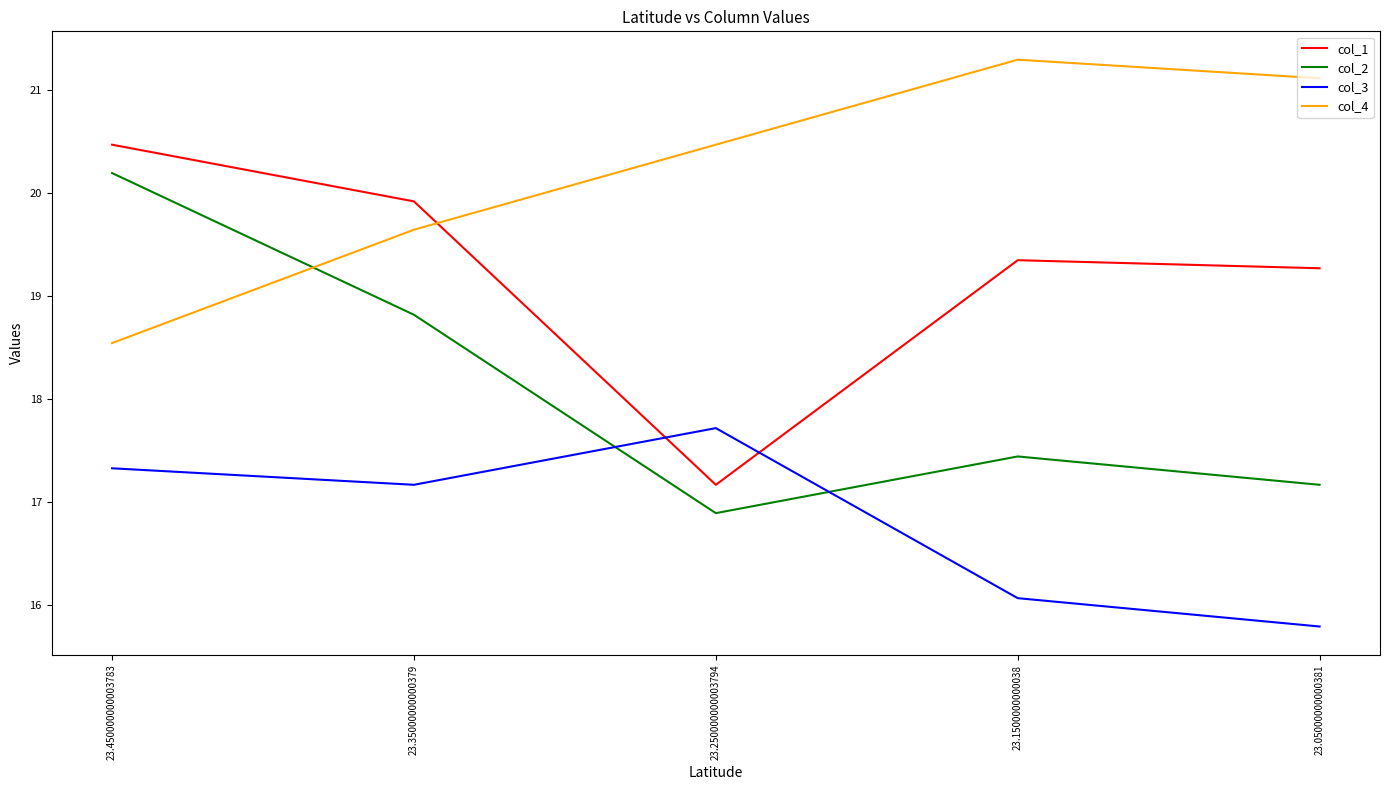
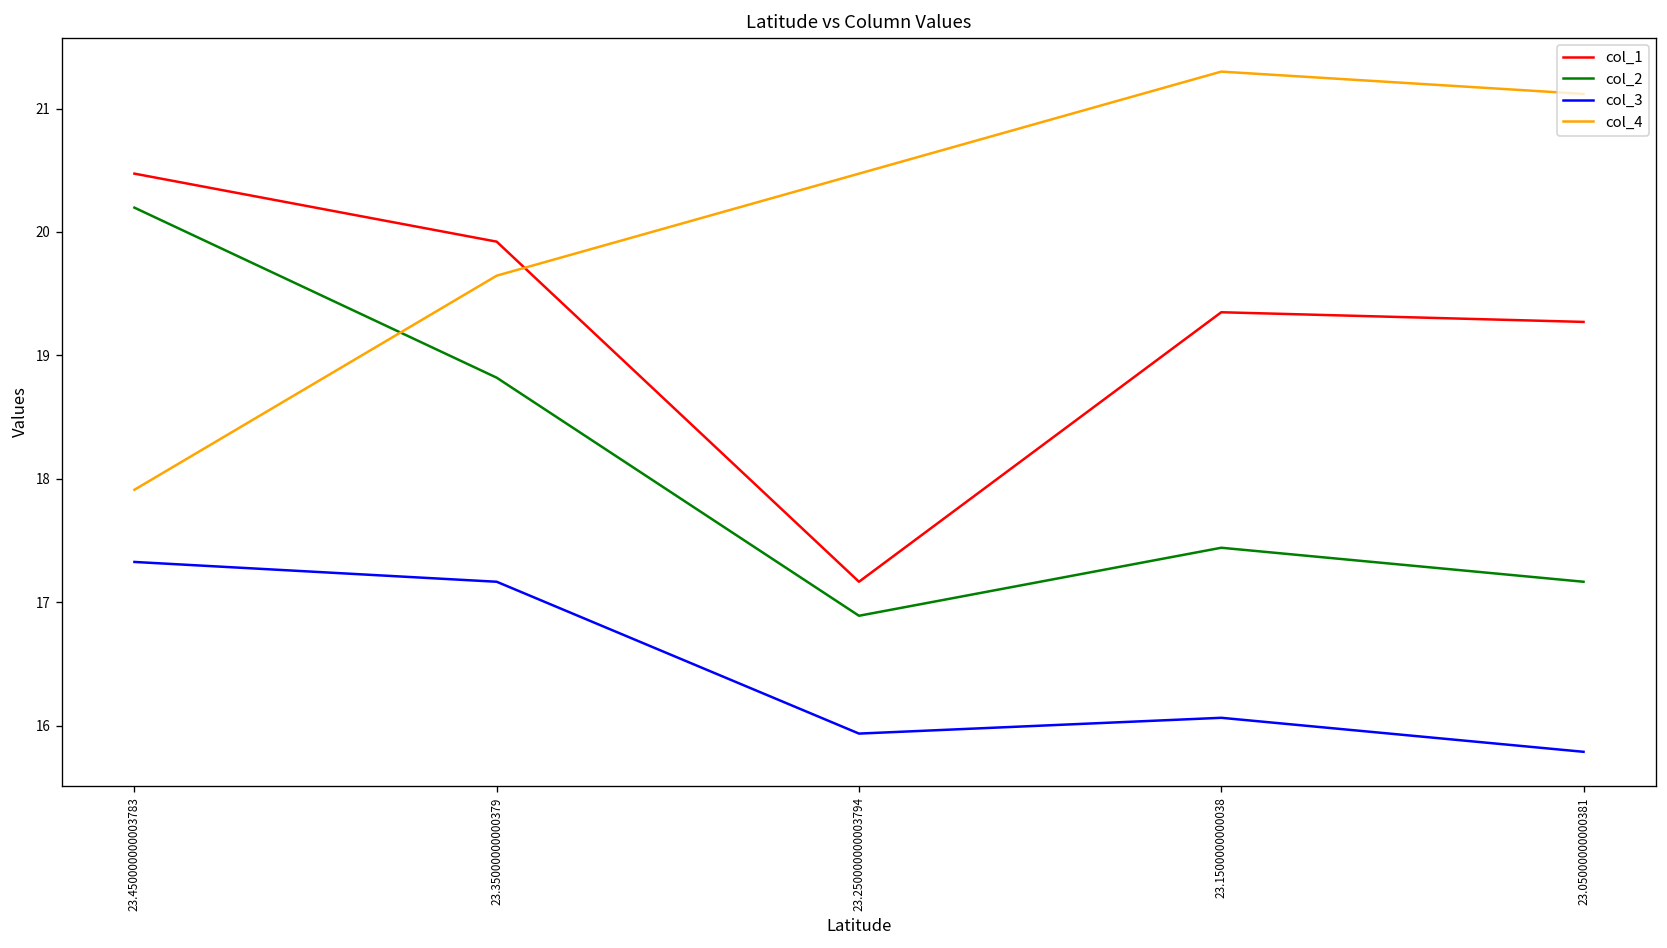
  {
    "col_1": {
      "23.450000000003783": 20.47,
      "23.35000000000379": 19.92,
      "23.250000000003794": 17.17,
      "23.1500000000038": 19.35,
      "23.05000000000381": 19.27
    },
    "col_2": {
      "23.450000000003783": 20.20,
      "23.35000000000379": 18.82,
      "23.250000000003794": 16.89,
      "23.1500000000038": 17.44,
      "23.05000000000381": 17.17
    },
    "col_3": {
      "23.450000000003783": 17.33,
      "23.35000000000379": 17.17,
-     "23.250000000003794": 17.72,
+     "23.250000000003794": 15.94,
      "23.1500000000038": 16.06,
      "23.05000000000381": 15.79
    },
    "col_4": {
-     "23.450000000003783": 18.54,
+     "23.450000000003783": 17.91,
      "23.35000000000379": 19.65,
      "23.250000000003794": 20.47,
      "23.1500000000038": 21.30
    }
  }
